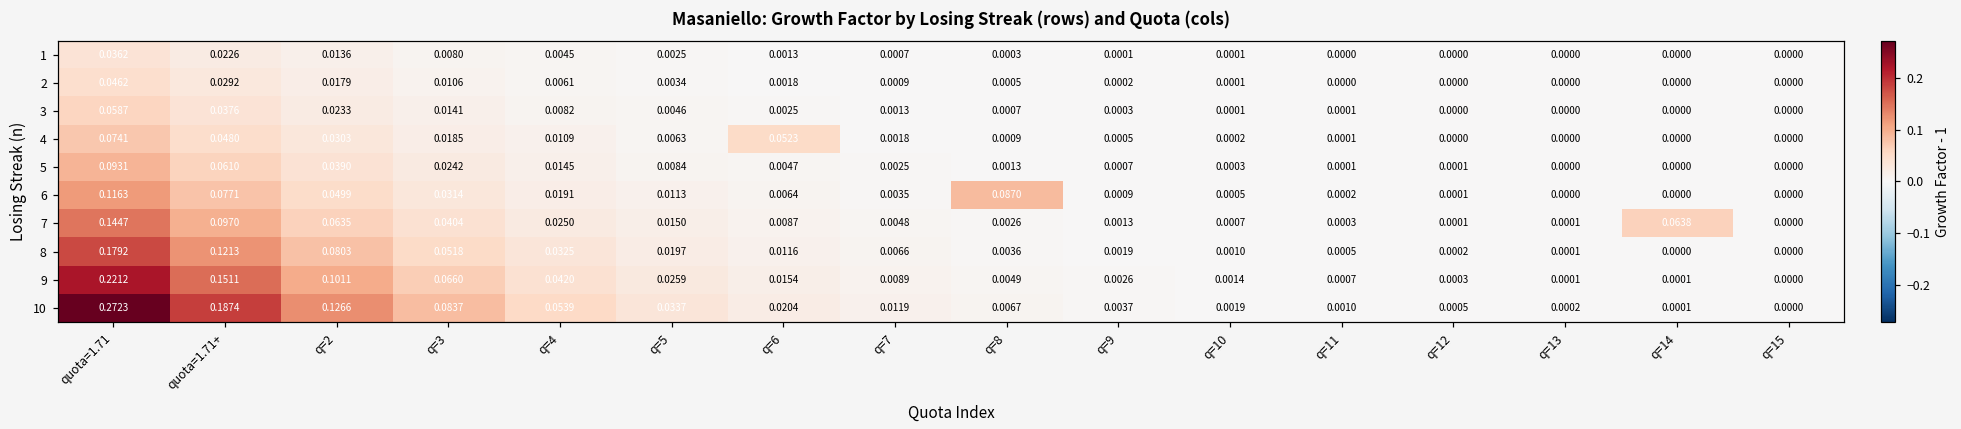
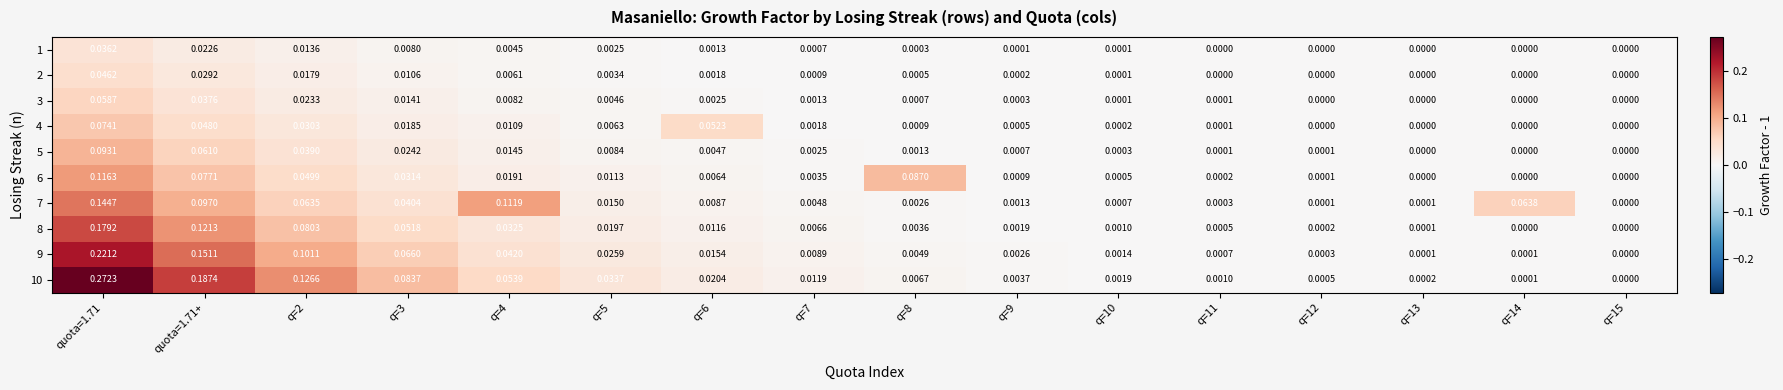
  {
    "1": {
      "quota=1.71+": 0.0226,
      "q=2": 0.0136,
      "q=3": 0.0080,
      "q=4": 0.0045,
      "q=5": 0.0025,
      "q=6": 0.0013,
      "q=7": 0.0007,
      "q=8": 0.0003,
      "q=9": 0.0001,
      "q=10": 0.0001,
      "q=11": 0.0000,
      "q=12": 0.0000,
      "q=13": 0.0000,
      "q=14": 0.0000,
      "q=15": 0.0000
    },
    "2": {
      "quota=1.71": 0.0462,
      "quota=1.71+": 0.0292,
      "q=2": 0.0179,
      "q=3": 0.0106,
      "q=4": 0.0061,
      "q=5": 0.0034,
      "q=6": 0.0018,
      "q=7": 0.0009,
      "q=8": 0.0005,
      "q=9": 0.0002,
      "q=10": 0.0001,
      "q=11": 0.0000,
      "q=12": 0.0000,
      "q=13": 0.0000,
      "q=14": 0.0000,
      "q=15": 0.0000
    },
    "3": {
      "quota=1.71": 0.0587,
      "q=2": 0.0233,
      "q=3": 0.0141,
      "q=4": 0.0082,
      "q=5": 0.0046,
      "q=6": 0.0025,
      "q=7": 0.0013,
      "q=8": 0.0007,
      "q=9": 0.0003,
      "q=10": 0.0001,
      "q=11": 0.0001,
      "q=12": 0.0000,
      "q=13": 0.0000,
      "q=14": 0.0000,
      "q=15": 0.0000
    },
    "4": {
      "quota=1.71": 0.0741,
      "quota=1.71+": 0.0480,
      "q=3": 0.0185,
      "q=4": 0.0109,
      "q=5": 0.0063,
      "q=6": 0.0523,
      "q=7": 0.0018,
      "q=8": 0.0009,
      "q=9": 0.0005,
      "q=10": 0.0002,
      "q=11": 0.0001,
      "q=12": 0.0000,
      "q=13": 0.0000,
      "q=14": 0.0000,
      "q=15": 0.0000
    },
    "5": {
      "quota=1.71": 0.0931,
      "quota=1.71+": 0.0610,
      "q=3": 0.0242,
      "q=4": 0.0145,
      "q=5": 0.0084,
      "q=6": 0.0047,
      "q=7": 0.0025,
      "q=8": 0.0013,
      "q=9": 0.0007,
      "q=10": 0.0003,
      "q=11": 0.0001,
      "q=12": 0.0001,
      "q=13": 0.0000,
      "q=14": 0.0000,
      "q=15": 0.0000
    },
    "6": {
      "quota=1.71": 0.1163,
      "quota=1.71+": 0.0771,
      "q=2": 0.0499,
      "q=4": 0.0191,
      "q=5": 0.0113,
      "q=6": 0.0064,
      "q=7": 0.0035,
      "q=8": 0.0870,
      "q=9": 0.0009,
      "q=10": 0.0005,
      "q=11": 0.0002,
      "q=12": 0.0001,
      "q=13": 0.0000,
      "q=14": 0.0000,
      "q=15": 0.0000
    },
    "7": {
      "quota=1.71": 0.1447,
      "quota=1.71+": 0.0970,
      "q=2": 0.0635,
-     "q=4": 0.0250,
+     "q=4": 0.1119,
      "q=5": 0.0150,
      "q=6": 0.0087,
      "q=7": 0.0048,
      "q=8": 0.0026,
      "q=9": 0.0013,
      "q=10": 0.0007,
      "q=11": 0.0003,
      "q=12": 0.0001,
      "q=13": 0.0001,
      "q=14": 0.0638,
      "q=15": 0.0000
    },
    "8": {
      "quota=1.71": 0.1792,
      "quota=1.71+": 0.1213,
      "q=2": 0.0803,
      "q=3": 0.0518,
      "q=5": 0.0197,
      "q=6": 0.0116,
      "q=7": 0.0066,
      "q=8": 0.0036,
      "q=9": 0.0019,
      "q=10": 0.0010,
      "q=11": 0.0005,
      "q=12": 0.0002,
      "q=13": 0.0001,
      "q=14": 0.0000,
      "q=15": 0.0000
    },
    "9": {
      "quota=1.71": 0.2212,
      "quota=1.71+": 0.1511,
      "q=2": 0.1011,
      "q=3": 0.0660,
      "q=5": 0.0259,
      "q=6": 0.0154,
      "q=7": 0.0089,
      "q=8": 0.0049,
      "q=9": 0.0026,
      "q=10": 0.0014,
      "q=11": 0.0007,
      "q=12": 0.0003,
      "q=13": 0.0001,
      "q=14": 0.0001,
      "q=15": 0.0000
    },
    "10": {
      "quota=1.71": 0.2723,
      "quota=1.71+": 0.1874,
      "q=2": 0.1266,
      "q=3": 0.0837,
      "q=4": 0.0539,
      "q=6": 0.0204,
      "q=7": 0.0119,
      "q=8": 0.0067,
      "q=9": 0.0037,
      "q=10": 0.0019,
      "q=11": 0.0010,
      "q=12": 0.0005,
      "q=13": 0.0002,
      "q=14": 0.0001,
      "q=15": 0.0000
    }
  }
